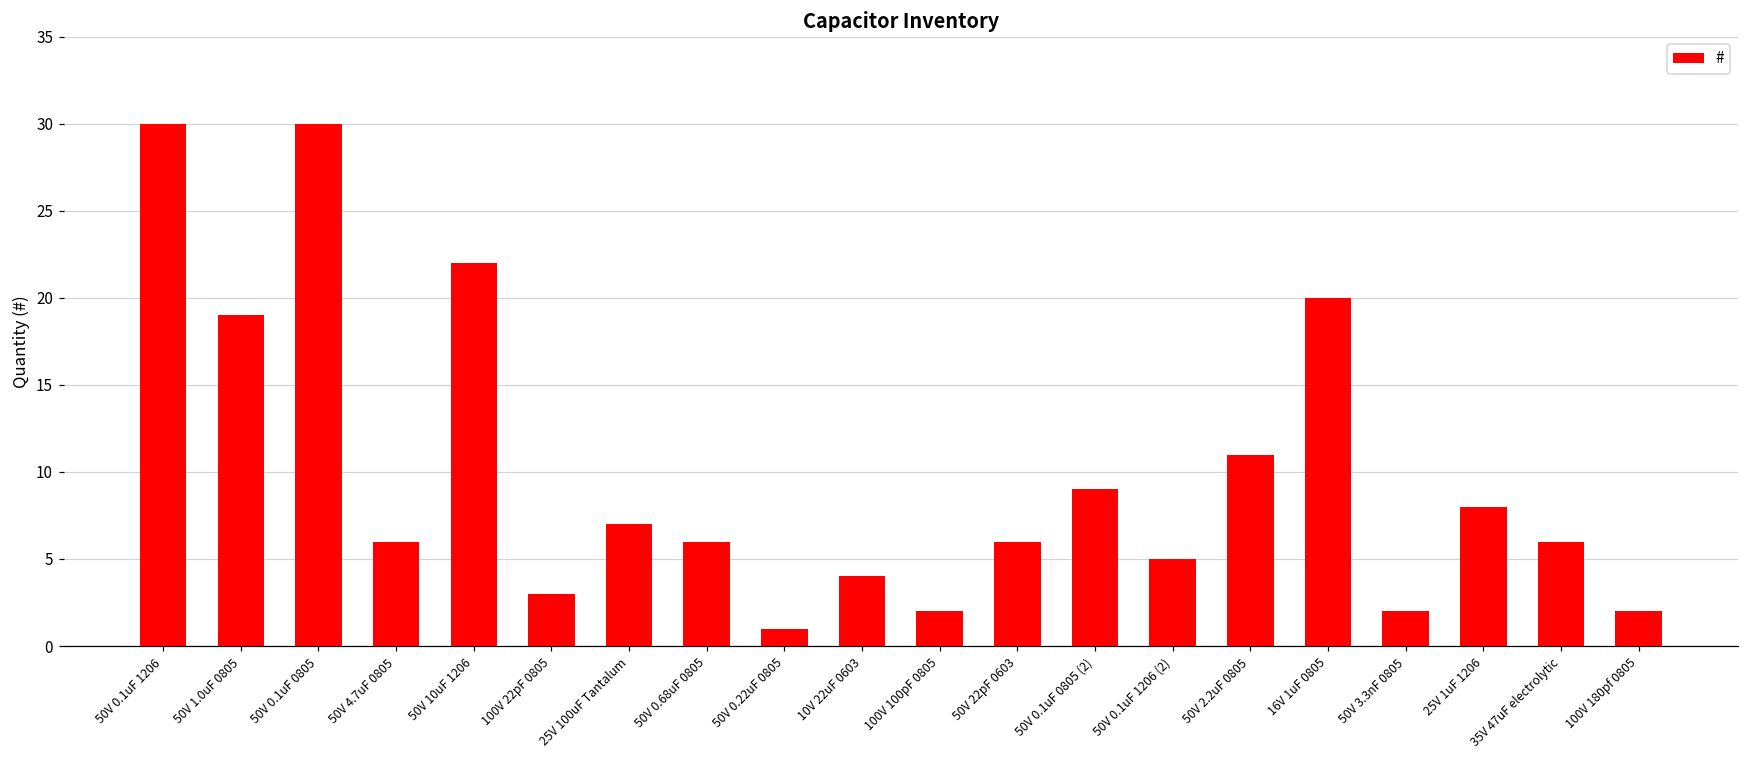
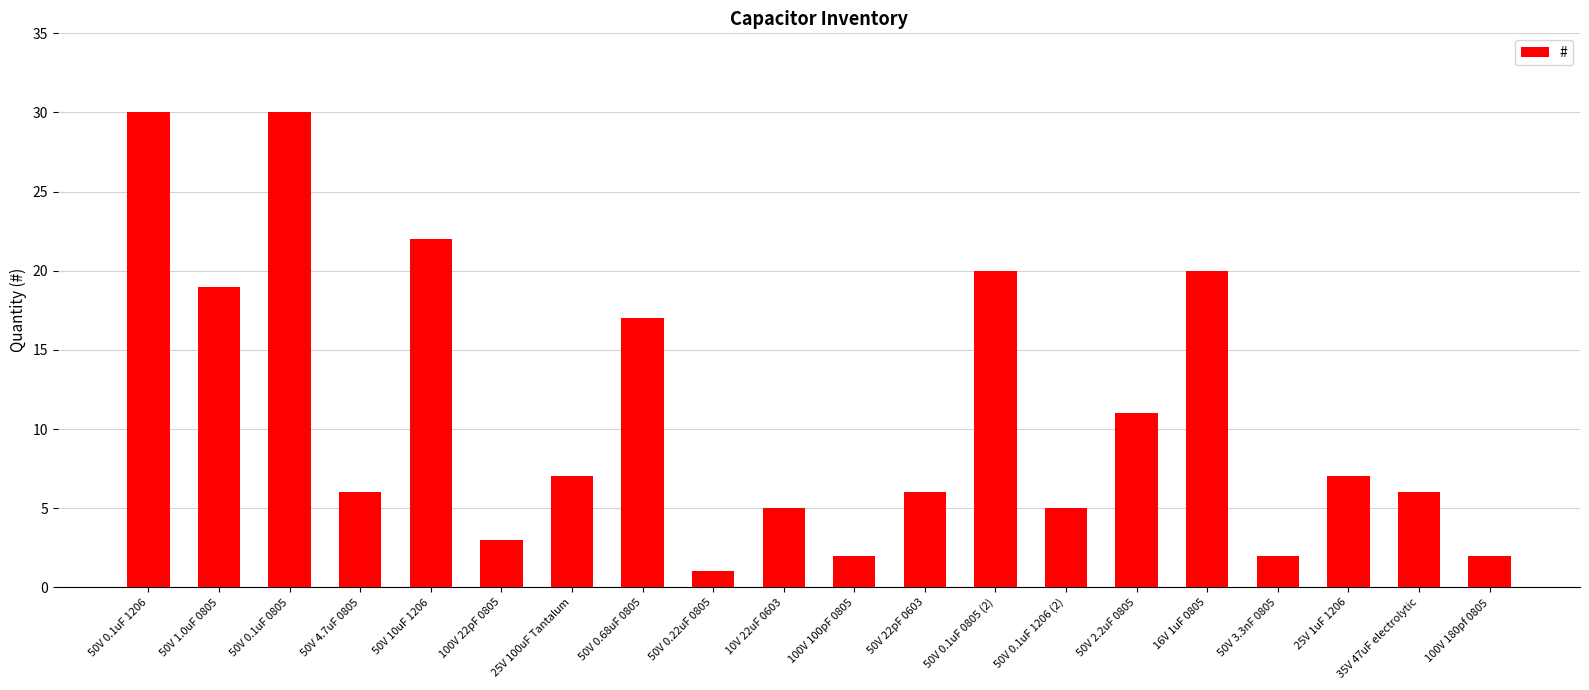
  {
    "50V 0.1uF 1206": 30,
    "50V 1.0uF 0805": 19,
    "50V 0.1uF 0805": 30,
    "50V 4.7uF 0805": 6,
    "50V 10uF 1206": 22,
    "100V 22pF 0805": 3,
    "25V 100uF Tantalum": 7,
-   "50V 0.68uF 0805": 6,
+   "50V 0.68uF 0805": 17,
    "50V 0.22uF 0805": 1,
-   "10V 22uF 0603": 4,
+   "10V 22uF 0603": 5,
    "100V 100pF 0805": 2,
    "50V 22pF 0603": 6,
-   "50V 0.1uF 0805 (2)": 9,
+   "50V 0.1uF 0805 (2)": 20,
    "50V 0.1uF 1206 (2)": 5,
    "50V 2.2uF 0805": 11,
    "16V 1uF 0805": 20,
    "50V 3.3nF 0805": 2,
-   "25V 1uF 1206": 8,
+   "25V 1uF 1206": 7,
    "35V 47uF electrolytic": 6,
    "100V 180pf 0805": 2
  }
